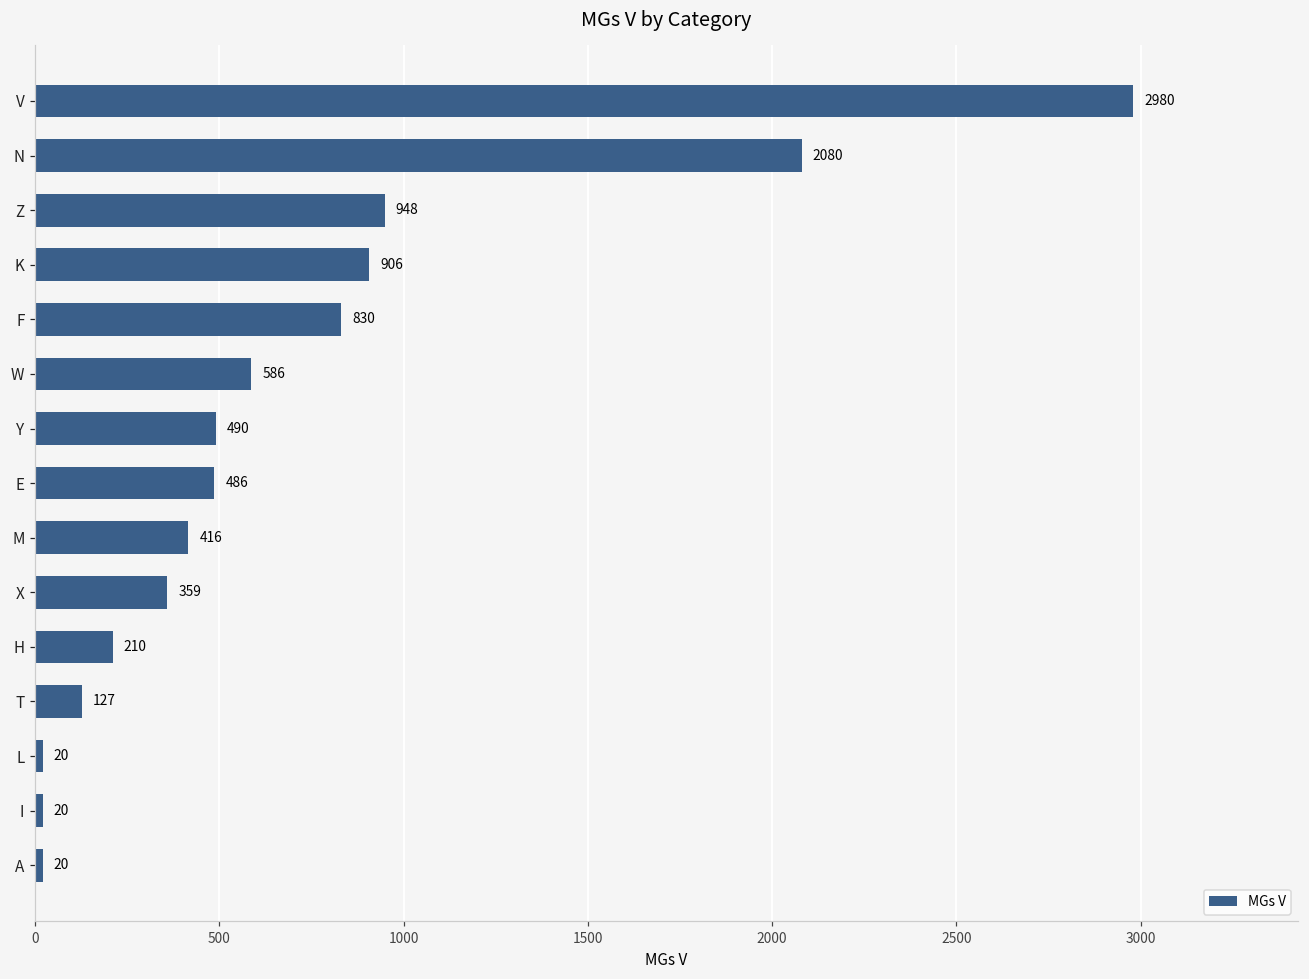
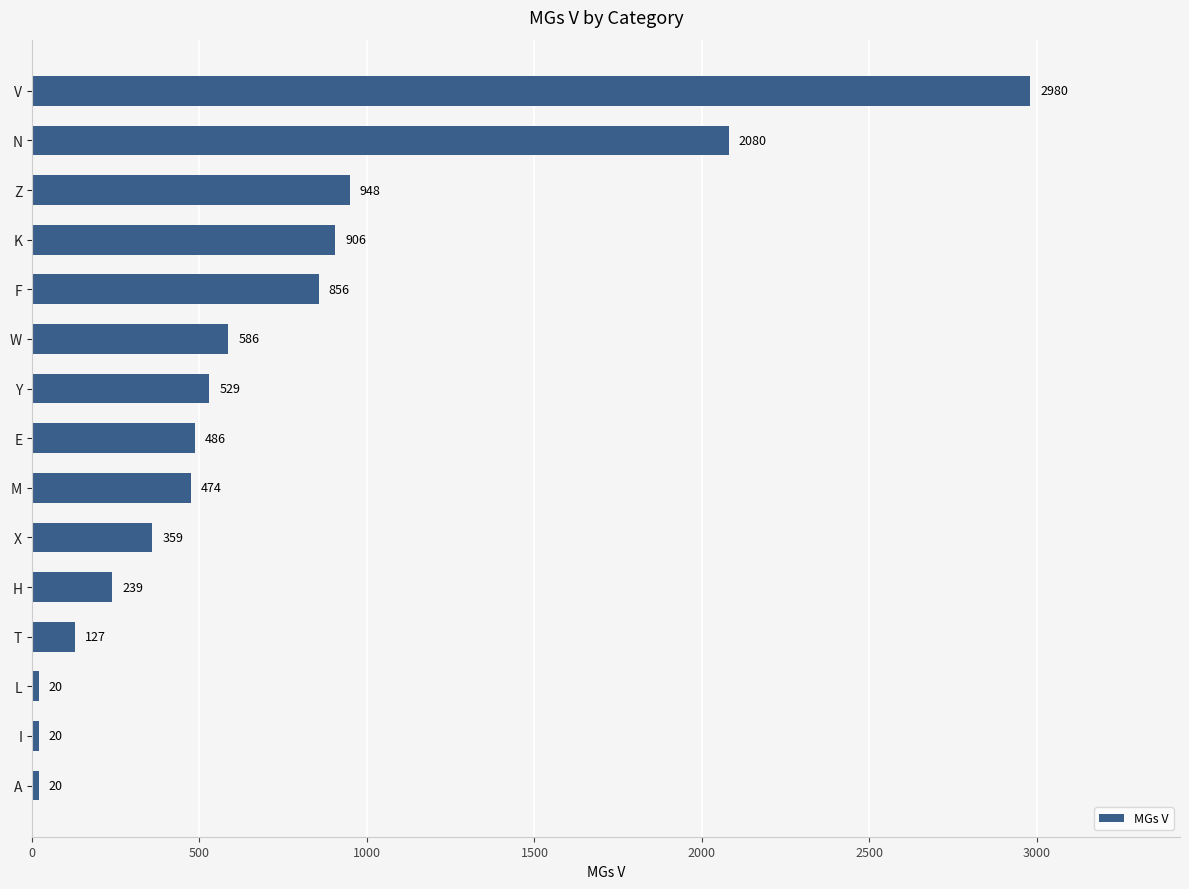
  {
    "V": 2980,
    "N": 2080,
    "Z": 948,
    "K": 906,
-   "F": 830,
+   "F": 856,
    "W": 586,
-   "Y": 490,
+   "Y": 529,
    "E": 486,
-   "M": 416,
+   "M": 474,
    "X": 359,
-   "H": 210,
+   "H": 239,
    "T": 127,
    "L": 20,
    "I": 20,
    "A": 20
  }
